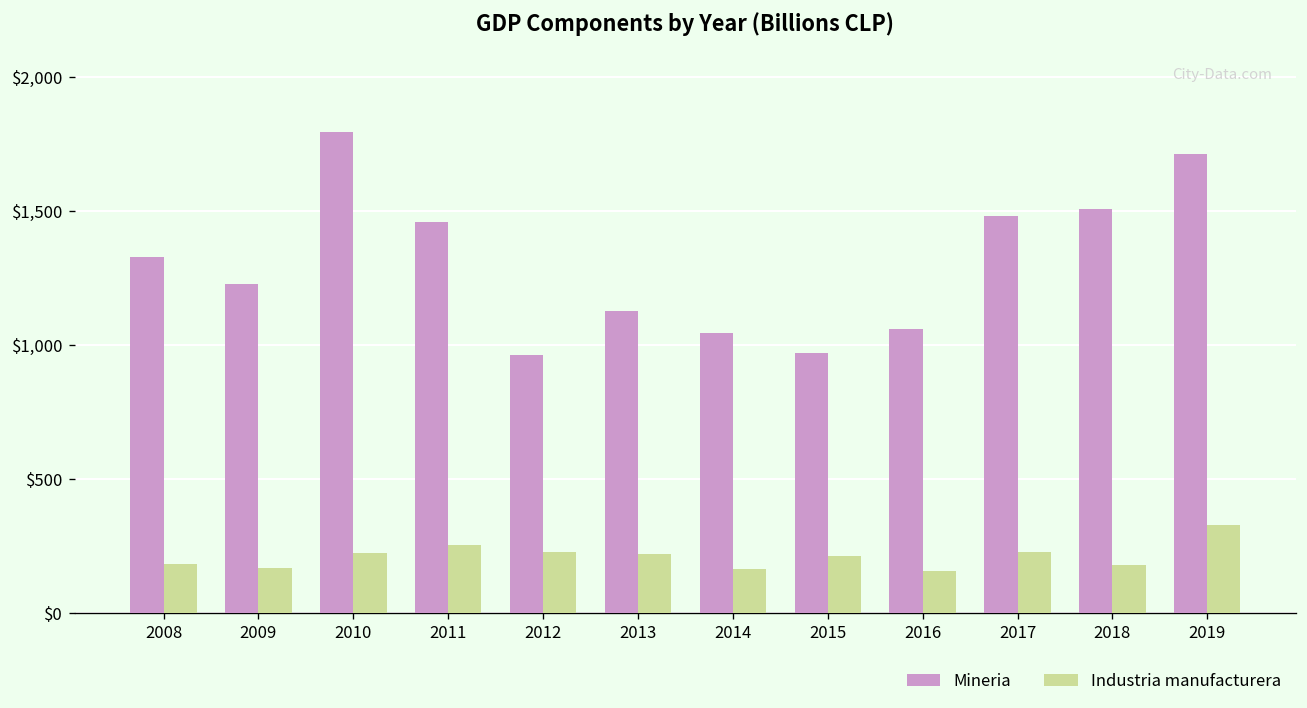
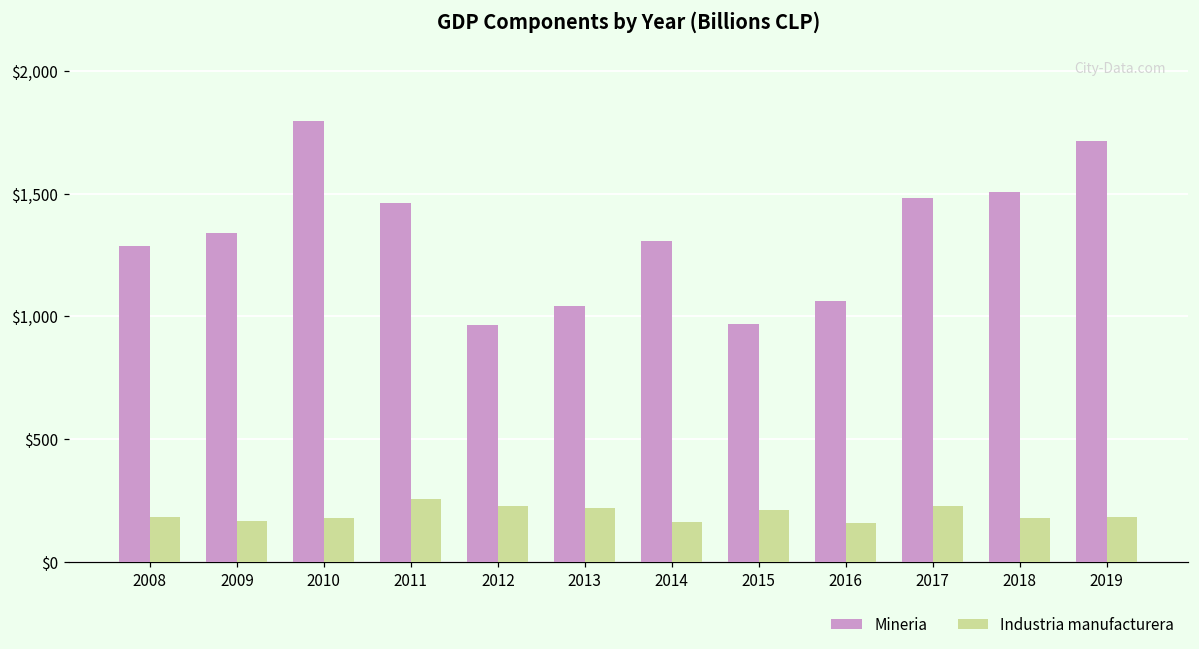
  {
    "Mineria": {
-     "2008": "$1,330",
-     "2009": "$1,230",
+     "2008": "$1,290",
+     "2009": "$1,340",
      "2010": "$1,800",
      "2011": "$1,460",
      "2012": "$960",
-     "2013": "$1,130",
-     "2014": "$1,050",
+     "2013": "$1,040",
+     "2014": "$1,310",
      "2015": "$970",
      "2016": "$1,060",
      "2017": "$1,480",
      "2018": "$1,510",
      "2019": "$1,710"
    },
    "Industria manufacturera": {
      "2008": "$180",
      "2009": "$170",
-     "2010": "$220",
+     "2010": "$180",
      "2011": "$250",
      "2012": "$230",
      "2013": "$220",
      "2014": "$160",
      "2015": "$210",
      "2016": "$160",
      "2017": "$230",
      "2018": "$180",
-     "2019": "$330"
+     "2019": "$180"
    }
  }
